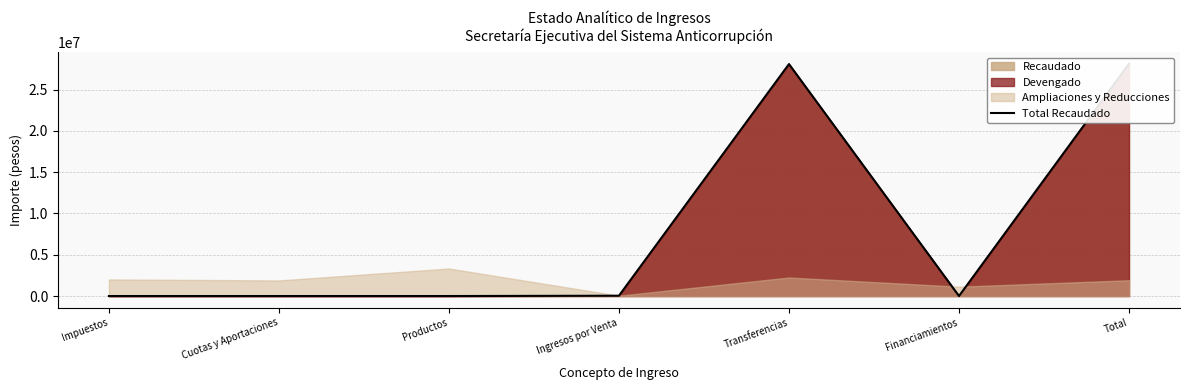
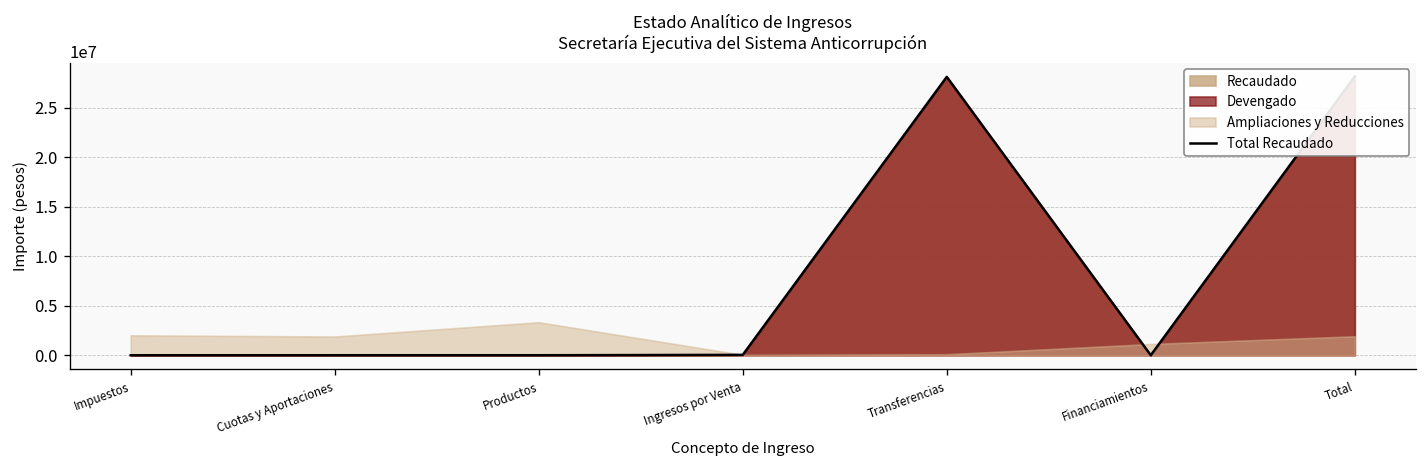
  {
    "Devengado": {
      "Impuestos": 0,
      "Cuotas y Aportaciones": 0,
      "Productos": 0,
      "Transferencias": 28000000,
      "Financiamientos": 0
    },
    "Ampliaciones y Reducciones": {
      "Impuestos": 2000000,
      "Cuotas y Aportaciones": 2000000,
      "Productos": 3000000,
-     "Transferencias": 2000000,
+     "Transferencias": 0,
      "Financiamientos": 1000000,
      "Total": 2000000
    }
  }
